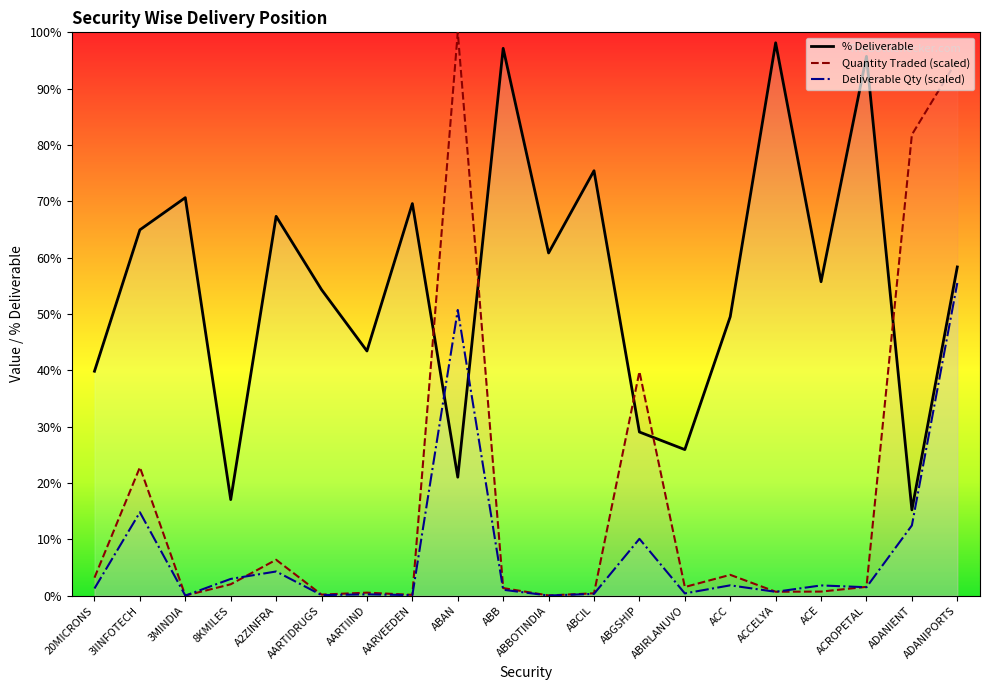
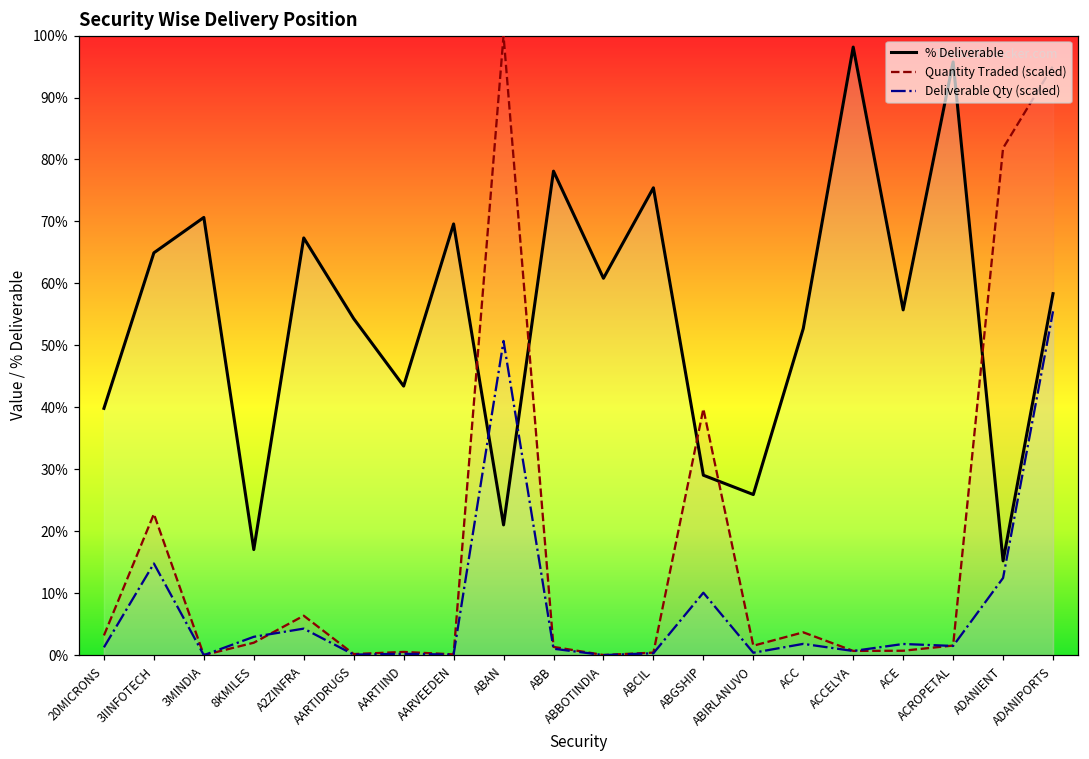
  {
    "% Deliverable": {
      "20MICRONS": "40%",
      "3IINFOTECH": "65%",
      "3MINDIA": "71%",
      "8KMILES": "17%",
      "A2ZINFRA": "67%",
      "AARTIDRUGS": "54%",
      "AARTIIND": "43%",
      "AARVEEDEN": "70%",
      "ABAN": "21%",
-     "ABB": "97%",
+     "ABB": "78%",
      "ABBOTINDIA": "61%",
      "ABCIL": "75%",
      "ABGSHIP": "29%",
      "ABIRLANUVO": "26%",
-     "ACC": "50%",
+     "ACC": "53%",
      "ACCELYA": "98%",
      "ACE": "56%",
      "ADANIENT": "15%",
      "ADANIPORTS": "58%"
    },
    "Quantity Traded (scaled)": {
      "20MICRONS": "3%",
      "3IINFOTECH": "23%",
      "8KMILES": "2%",
      "A2ZINFRA": "6%",
      "ABAN": "100%",
      "ABGSHIP": "40%",
      "ABIRLANUVO": "2%",
      "ACC": "4%",
      "ACE": "1%",
      "ADANIENT": "82%"
    },
    "Deliverable Qty (scaled)": {
      "20MICRONS": "1%",
      "3IINFOTECH": "15%",
      "8KMILES": "3%",
      "A2ZINFRA": "4%",
      "ABAN": "51%",
      "ABGSHIP": "10%",
      "ABIRLANUVO": "0%",
      "ACC": "2%",
      "ACE": "2%",
      "ADANIENT": "12%",
      "ADANIPORTS": "55%"
    }
  }
